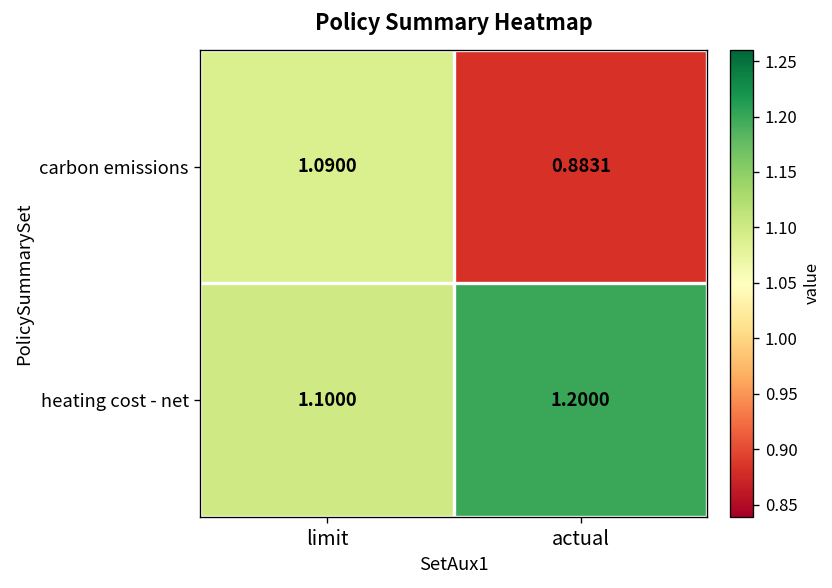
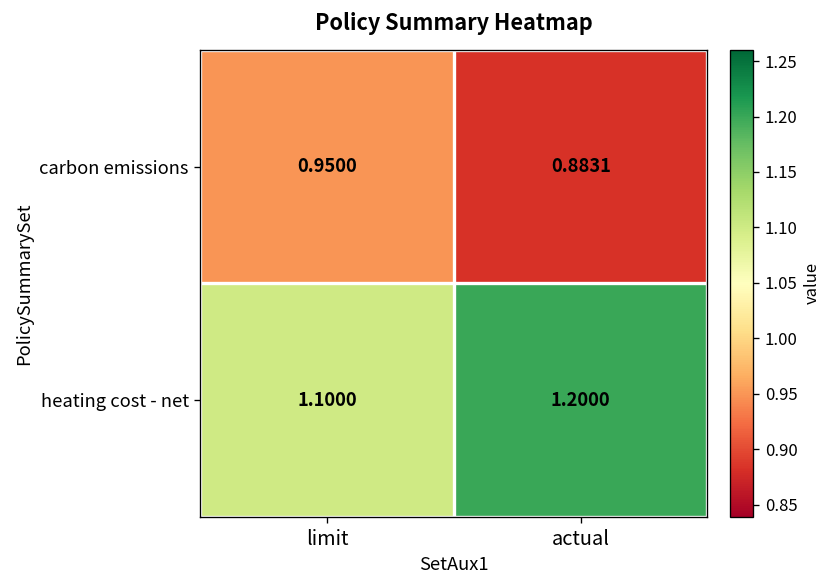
  {
    "carbon emissions": {
-     "limit": 1.0900,
+     "limit": 0.9500,
      "actual": 0.8831
    },
    "heating cost - net": {
      "limit": 1.1000,
      "actual": 1.2000
    }
  }
